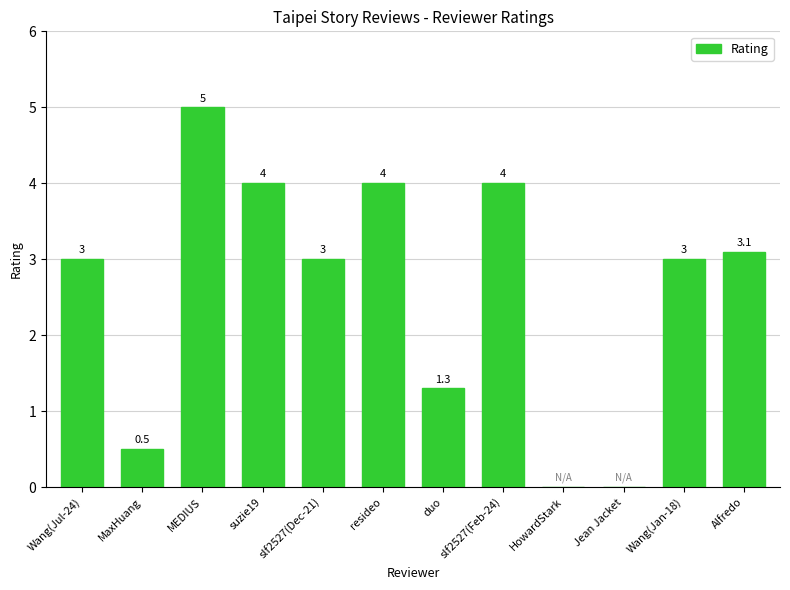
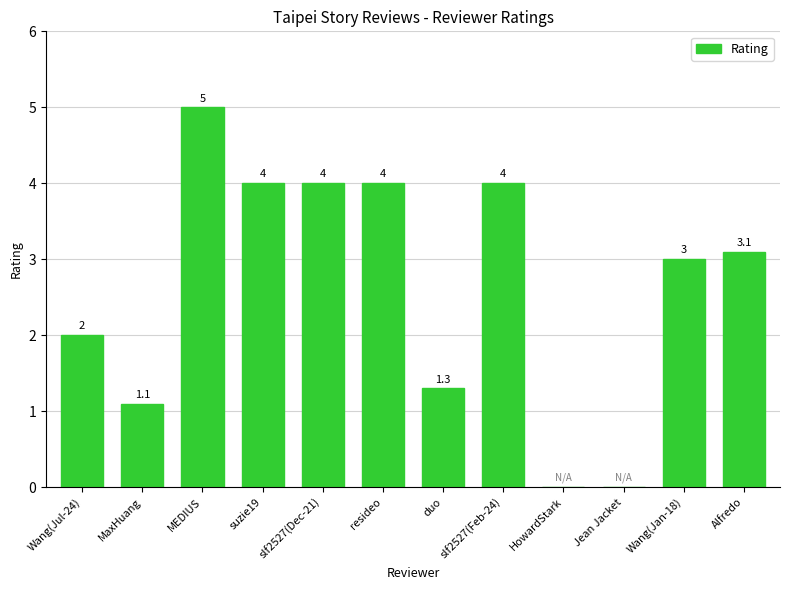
  {
-   "Wang(Jul-24)": 3,
-   "MaxHuang": 0.5,
+   "Wang(Jul-24)": 2,
+   "MaxHuang": 1.1,
    "MEDIUS": 5,
    "suzie19": 4,
-   "slf2527(Dec-21)": 3,
+   "slf2527(Dec-21)": 4,
    "resideo": 4,
    "duo": 1.3,
    "slf2527(Feb-24)": 4,
    "Wang(Jan-18)": 3,
    "Alfredo": 3.1
  }
